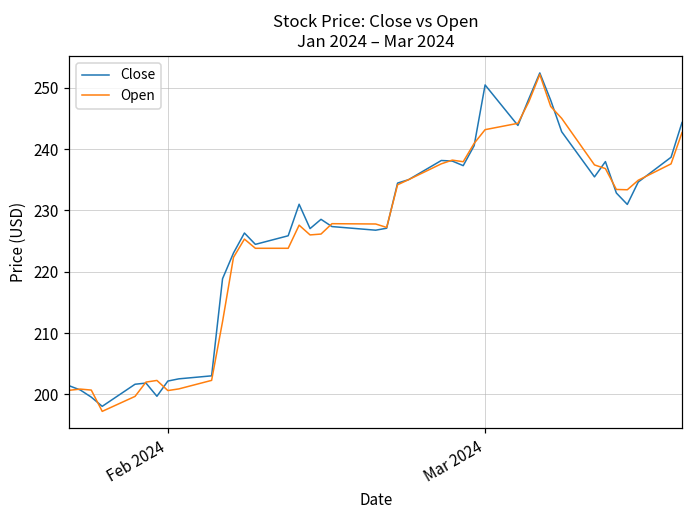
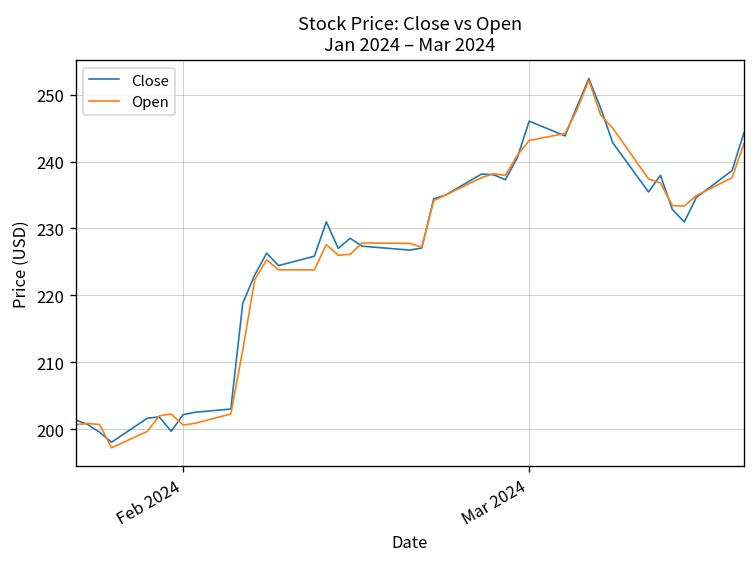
  {
    "Close": {
      "Feb 2024": 202,
-     "Mar 2024": 250
+     "Mar 2024": 246
    },
    "Open": {
      "Feb 2024": 201,
      "Mar 2024": 243
    }
  }
